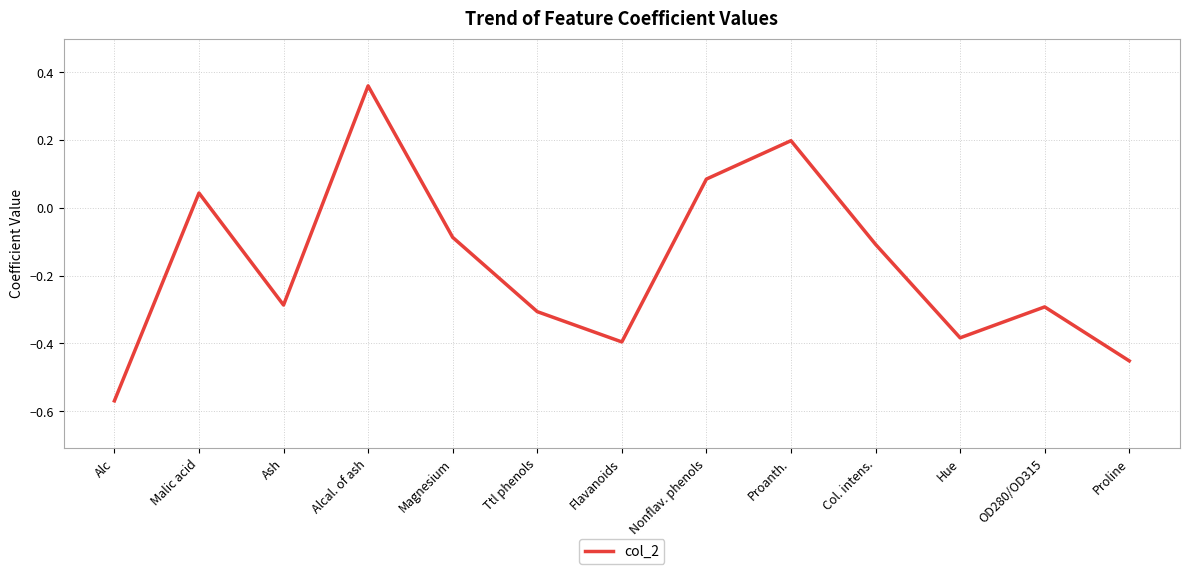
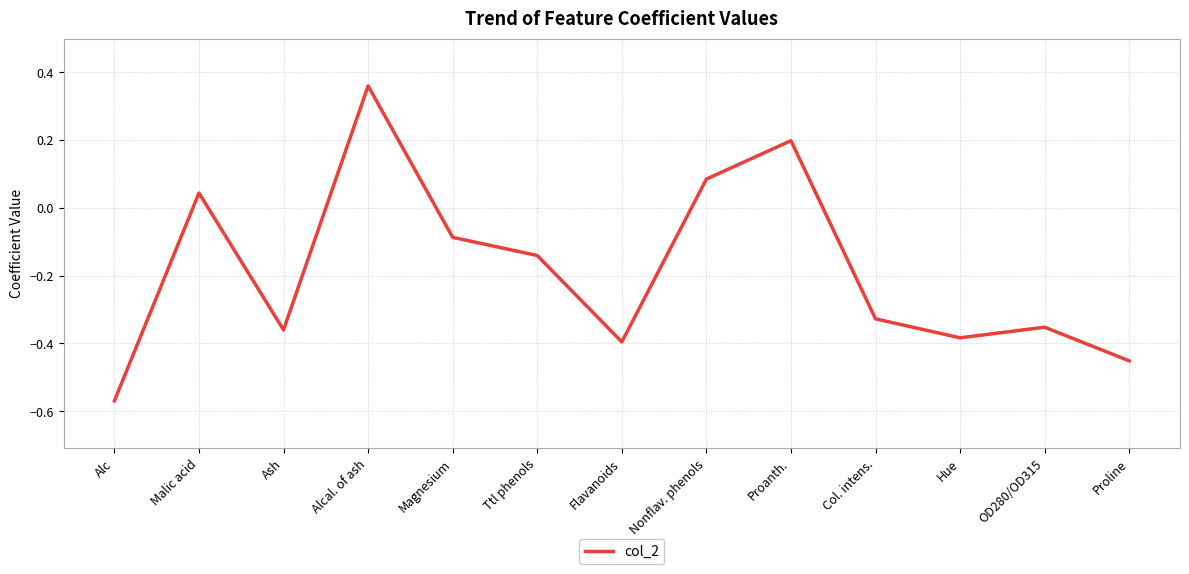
  {
    "Alc": -0.57,
    "Malic acid": 0.04,
-   "Ash": -0.29,
+   "Ash": -0.36,
    "Alcal. of ash": 0.36,
    "Magnesium": -0.09,
-   "Ttl phenols": -0.31,
+   "Ttl phenols": -0.14,
    "Flavanoids": -0.40,
    "Nonflav. phenols": 0.09,
    "Proanth.": 0.20,
-   "Col. intens.": -0.11,
+   "Col. intens.": -0.33,
    "Hue": -0.38,
-   "OD280/OD315": -0.29,
+   "OD280/OD315": -0.35,
    "Proline": -0.45
  }
